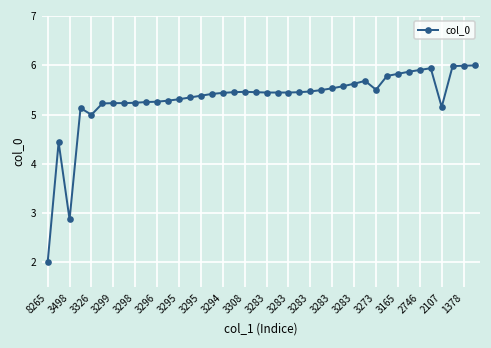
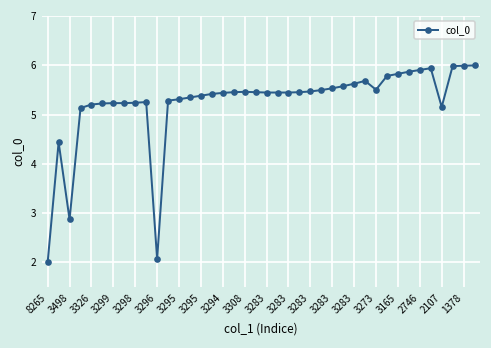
  {
    "8265": 2.0,
    "3498": 2.9,
-   "3326": 5.0,
+   "3326": 5.2,
    "3299": 5.2,
    "3298": 5.2,
-   "3296": 5.3,
+   "3296": 2.1,
    "3294": 5.4,
    "3308": 5.5,
    "3273": 5.5,
    "3165": 5.8,
    "2746": 5.9,
    "2107": 5.2,
    "1378": 6.0
  }
